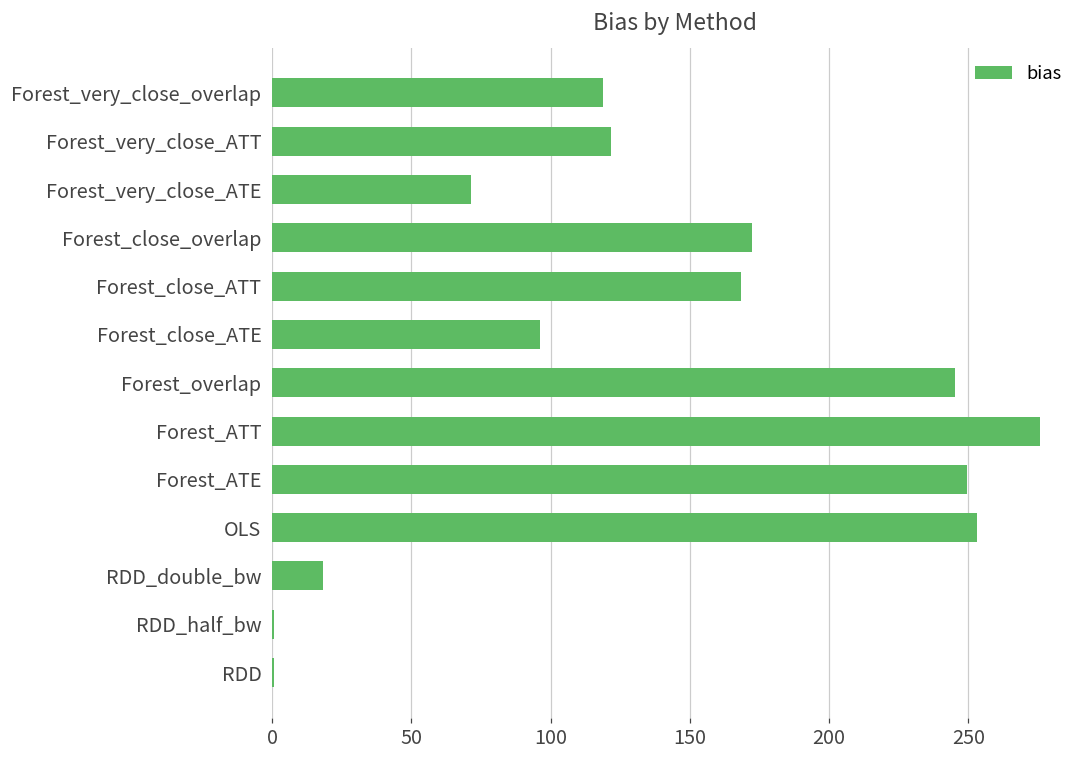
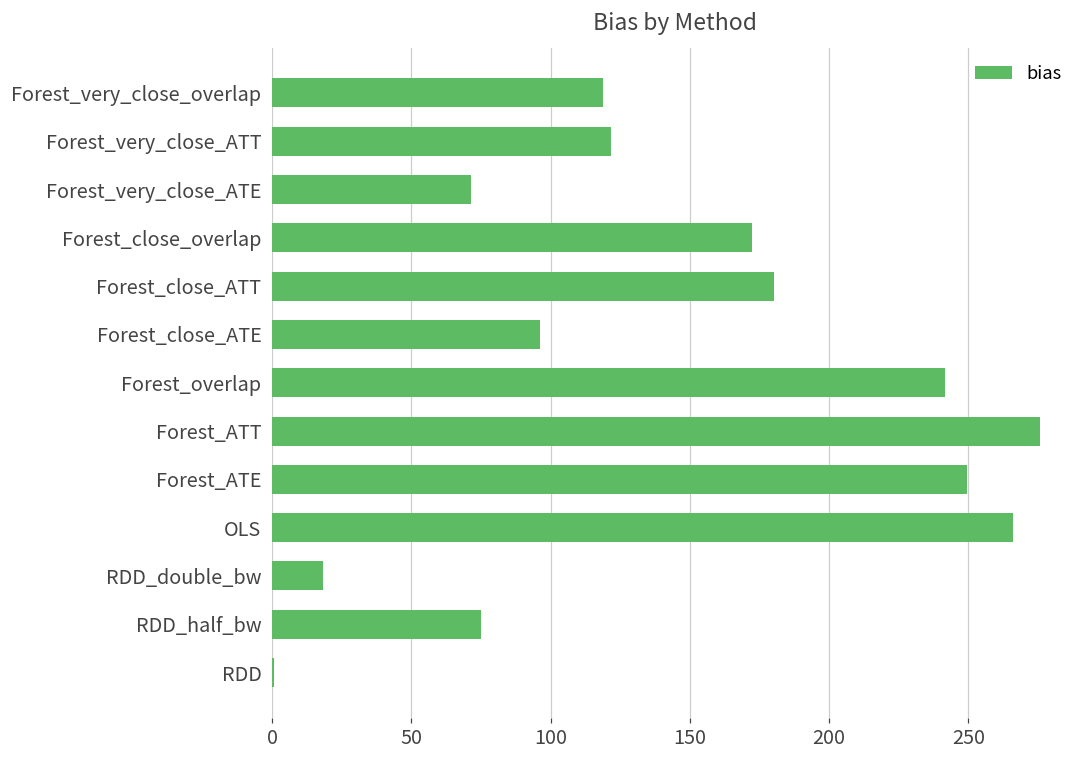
  {
    "Forest_very_close_overlap": 119,
    "Forest_very_close_ATT": 122,
    "Forest_very_close_ATE": 71,
    "Forest_close_overlap": 172,
-   "Forest_close_ATT": 168,
+   "Forest_close_ATT": 180,
    "Forest_close_ATE": 96,
-   "Forest_overlap": 245,
+   "Forest_overlap": 242,
    "Forest_ATT": 276,
    "Forest_ATE": 249,
-   "OLS": 253,
+   "OLS": 266,
    "RDD_double_bw": 18,
-   "RDD_half_bw": 1
+   "RDD_half_bw": 75
  }
